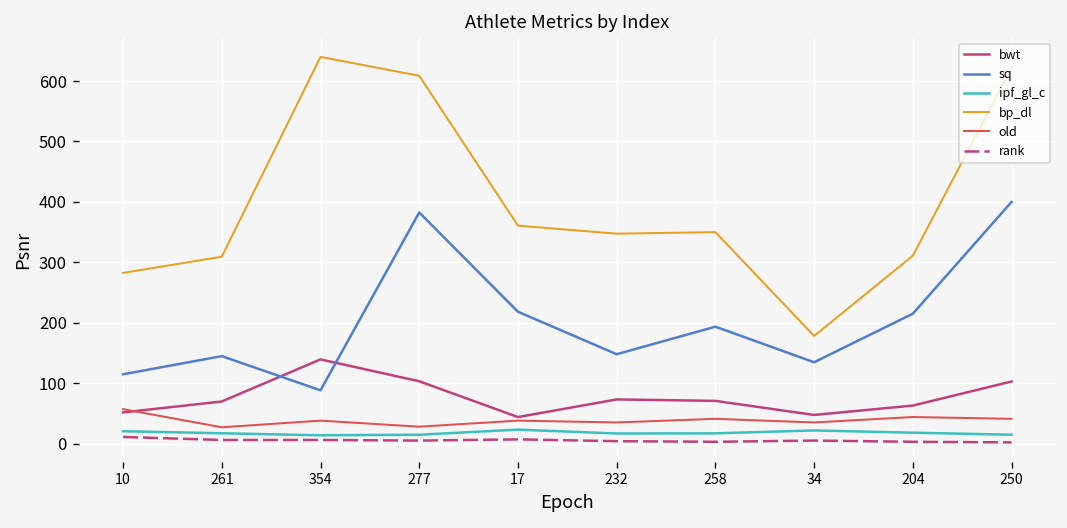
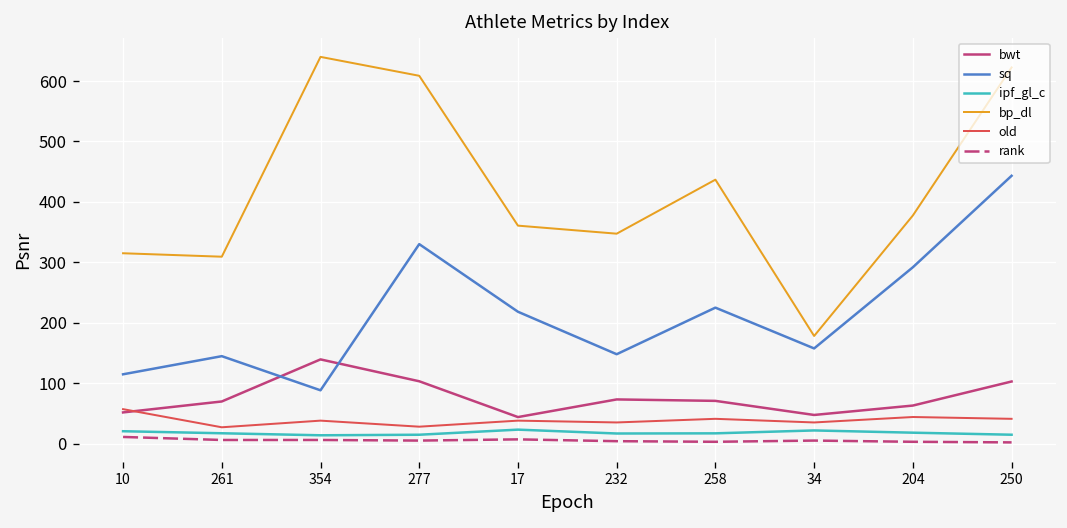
  {
    "sq": {
      "10": 110,
      "261": 140,
      "354": 90,
-     "277": 380,
+     "277": 330,
      "17": 220,
      "232": 150,
-     "258": 190,
-     "34": 130,
-     "204": 220,
-     "250": 400
+     "258": 230,
+     "34": 160,
+     "204": 290,
+     "250": 440
    },
    "ipf_gl_c": {
      "10": 20,
      "261": 20,
      "354": 10,
      "277": 10,
      "17": 20,
      "232": 20,
      "258": 20,
      "34": 20,
      "204": 20,
      "250": 10
    },
    "bp_dl": {
-     "10": 280,
+     "10": 320,
      "261": 310,
      "354": 640,
      "277": 610,
      "17": 360,
      "232": 350,
-     "258": 350,
+     "258": 440,
      "34": 180,
-     "204": 310
+     "204": 380
    }
  }
